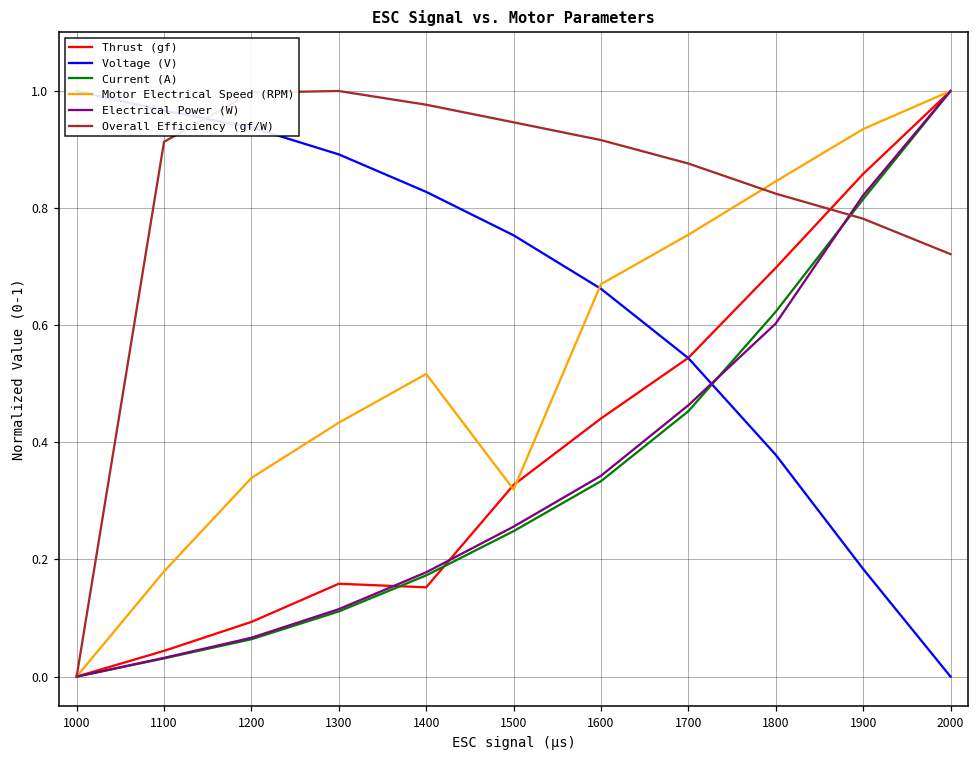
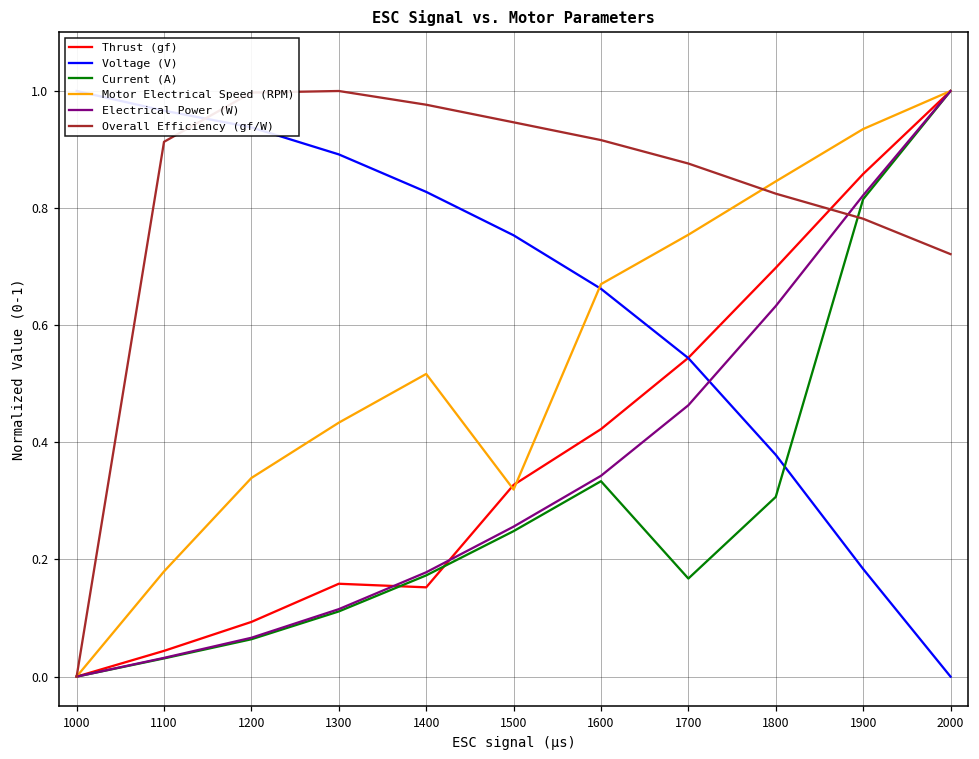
  {
    "Thrust (gf)": {
      "1100": 0.04,
      "1200": 0.09,
      "1300": 0.16,
      "1400": 0.15,
      "1500": 0.33,
-     "1600": 0.44,
+     "1600": 0.42,
      "1800": 0.70,
      "1900": 0.86
    },
    "Voltage (V)": {
      "1300": 0.89,
      "1400": 0.83,
      "1500": 0.75,
      "1600": 0.66,
      "1800": 0.38,
      "1900": 0.18,
      "2000": 0.00
    },
    "Current (A)": {
      "1400": 0.17,
      "1500": 0.25,
      "1600": 0.33,
-     "1700": 0.45,
-     "1800": 0.62,
+     "1700": 0.17,
+     "1800": 0.31,
      "1900": 0.82
    },
    "Motor Electrical Speed (RPM)": {
      "1100": 0.18,
      "1200": 0.34,
      "1300": 0.43,
      "1400": 0.52,
      "1500": 0.32,
      "1600": 0.67,
      "1700": 0.75,
      "1800": 0.85,
      "1900": 0.94
    },
    "Electrical Power (W)": {
      "1400": 0.18,
      "1500": 0.26,
      "1600": 0.34,
      "1700": 0.46,
-     "1800": 0.60,
+     "1800": 0.63,
      "1900": 0.82
    },
    "Overall Efficiency (gf/W)": {
      "1300": 1.00,
      "1400": 0.98,
      "1500": 0.95,
      "1600": 0.92,
      "1700": 0.88,
      "1800": 0.82,
      "1900": 0.78,
      "2000": 0.72
    }
  }
